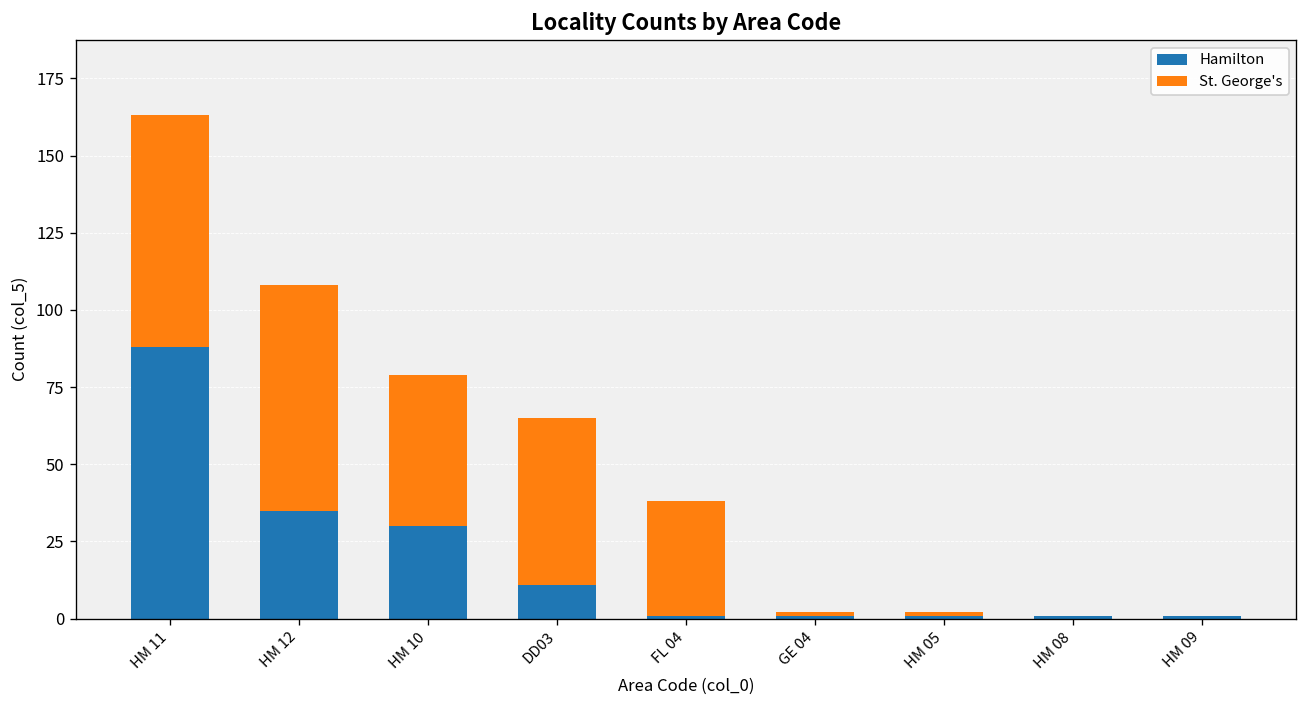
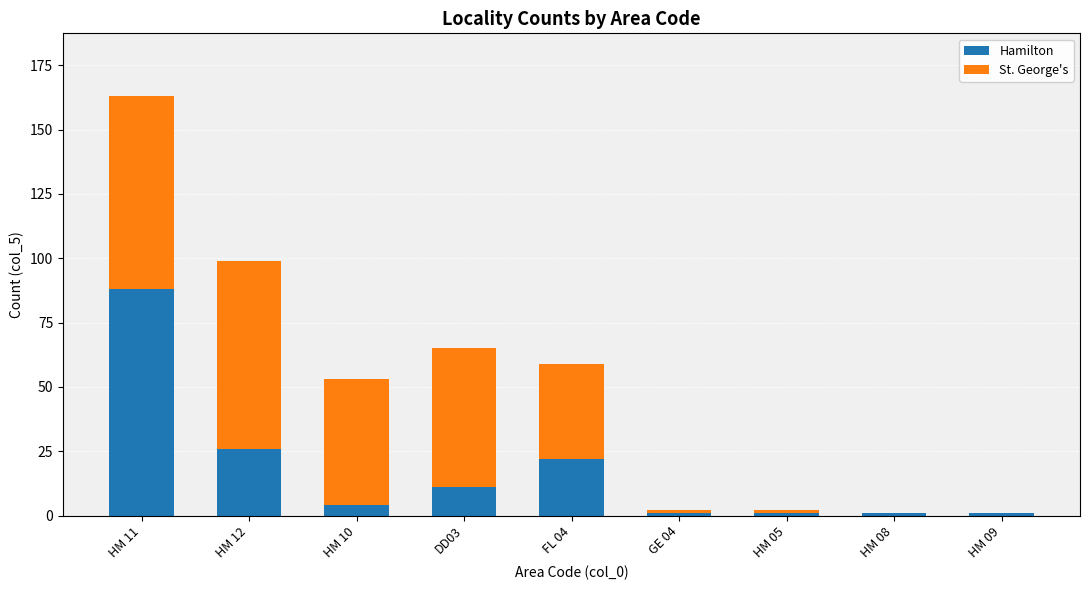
  {
    "Hamilton": {
      "HM 11": 88,
-     "HM 12": 35,
-     "HM 10": 30,
+     "HM 12": 26,
+     "HM 10": 4,
      "DD03": 11,
-     "FL 04": 1,
+     "FL 04": 22,
      "GE 04": 1,
      "HM 05": 1,
      "HM 08": 1,
      "HM 09": 1
    },
    "St. George's": {
      "HM 11": 75,
      "HM 12": 73,
      "HM 10": 49,
      "DD03": 54,
      "FL 04": 37,
      "GE 04": 1,
      "HM 05": 1,
      "HM 08": 0,
      "HM 09": 0
    }
  }
